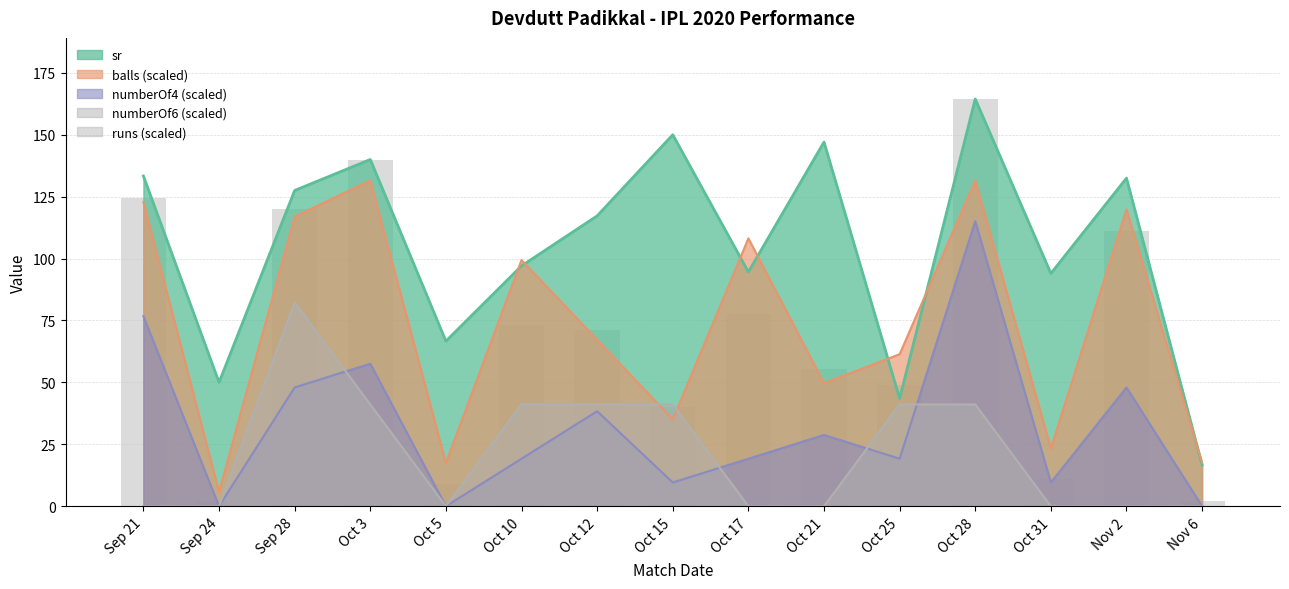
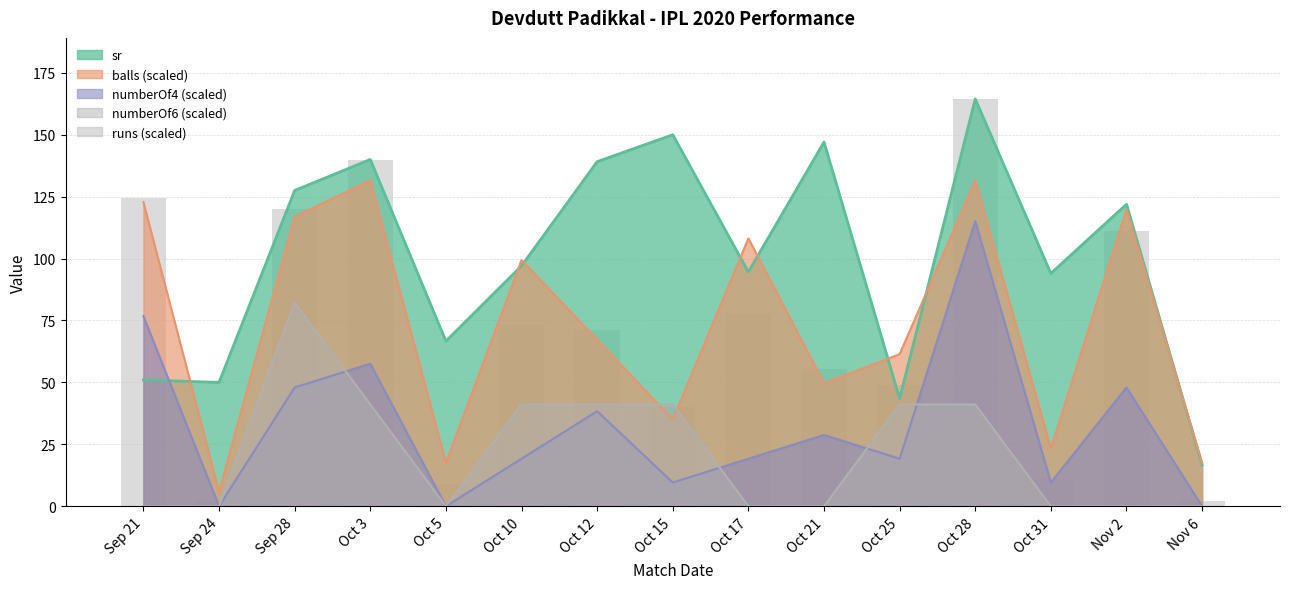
  {
    "sr": {
-     "Sep 21": 133,
+     "Sep 21": 51,
      "Sep 24": 50,
      "Sep 28": 128,
      "Oct 3": 140,
      "Oct 5": 67,
      "Oct 10": 97,
-     "Oct 12": 117,
+     "Oct 12": 139,
      "Oct 15": 150,
      "Oct 17": 95,
      "Oct 21": 147,
      "Oct 25": 44,
      "Oct 28": 164,
      "Oct 31": 94,
-     "Nov 2": 132
+     "Nov 2": 122
    }
  }
